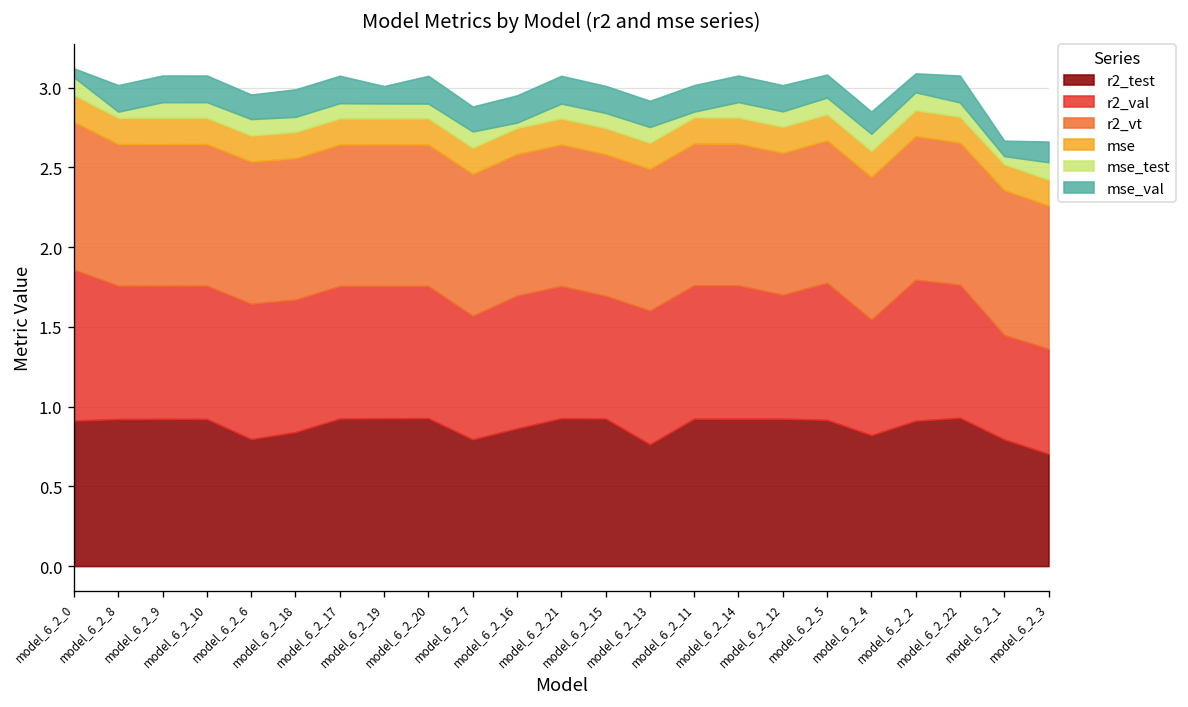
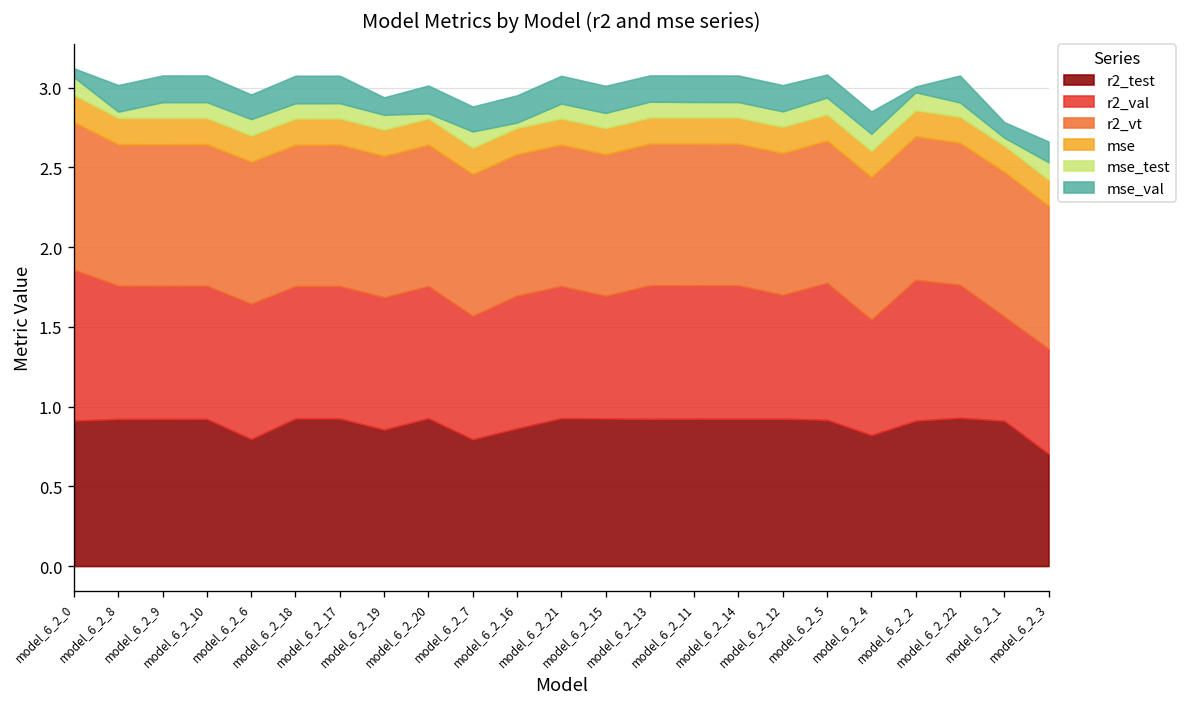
  {
    "r2_test": {
      "model_6_2_0": 0.91,
      "model_6_2_8": 0.92,
      "model_6_2_9": 0.92,
      "model_6_2_10": 0.92,
      "model_6_2_6": 0.80,
-     "model_6_2_18": 0.84,
+     "model_6_2_18": 0.93,
      "model_6_2_17": 0.93,
-     "model_6_2_19": 0.93,
+     "model_6_2_19": 0.86,
      "model_6_2_20": 0.93,
      "model_6_2_7": 0.79,
      "model_6_2_16": 0.86,
      "model_6_2_21": 0.93,
      "model_6_2_15": 0.93,
-     "model_6_2_13": 0.76,
+     "model_6_2_13": 0.92,
      "model_6_2_11": 0.92,
      "model_6_2_14": 0.92,
      "model_6_2_12": 0.92,
      "model_6_2_5": 0.92,
      "model_6_2_4": 0.82,
      "model_6_2_2": 0.91,
      "model_6_2_22": 0.93,
-     "model_6_2_1": 0.79,
+     "model_6_2_1": 0.91,
      "model_6_2_3": 0.70
    },
    "r2_val": {
      "model_6_2_0": 0.95,
      "model_6_2_8": 0.84,
      "model_6_2_9": 0.84,
      "model_6_2_10": 0.84,
      "model_6_2_6": 0.85,
      "model_6_2_18": 0.83,
      "model_6_2_17": 0.83,
      "model_6_2_19": 0.83,
      "model_6_2_20": 0.83,
      "model_6_2_7": 0.77,
      "model_6_2_16": 0.83,
      "model_6_2_21": 0.83,
      "model_6_2_15": 0.77,
      "model_6_2_13": 0.84,
      "model_6_2_11": 0.84,
      "model_6_2_14": 0.84,
      "model_6_2_12": 0.78,
      "model_6_2_5": 0.86,
      "model_6_2_4": 0.72,
      "model_6_2_2": 0.88,
      "model_6_2_22": 0.83,
      "model_6_2_1": 0.65,
      "model_6_2_3": 0.66
    },
    "mse_test": {
      "model_6_2_0": 0.11,
      "model_6_2_8": 0.04,
      "model_6_2_9": 0.10,
      "model_6_2_10": 0.10,
      "model_6_2_6": 0.10,
      "model_6_2_18": 0.09,
      "model_6_2_17": 0.09,
      "model_6_2_19": 0.09,
-     "model_6_2_20": 0.09,
+     "model_6_2_20": 0.03,
      "model_6_2_7": 0.10,
      "model_6_2_16": 0.03,
      "model_6_2_21": 0.09,
      "model_6_2_15": 0.09,
      "model_6_2_13": 0.10,
-     "model_6_2_11": 0.04,
+     "model_6_2_11": 0.10,
      "model_6_2_14": 0.10,
      "model_6_2_12": 0.10,
      "model_6_2_5": 0.10,
      "model_6_2_4": 0.11,
      "model_6_2_2": 0.11,
      "model_6_2_22": 0.09,
      "model_6_2_1": 0.05,
      "model_6_2_3": 0.11
    },
    "mse_val": {
      "model_6_2_0": 0.06,
      "model_6_2_8": 0.17,
      "model_6_2_9": 0.17,
      "model_6_2_10": 0.17,
      "model_6_2_6": 0.15,
      "model_6_2_18": 0.17,
      "model_6_2_17": 0.17,
      "model_6_2_19": 0.11,
      "model_6_2_20": 0.17,
      "model_6_2_7": 0.16,
      "model_6_2_16": 0.17,
      "model_6_2_21": 0.17,
      "model_6_2_15": 0.17,
      "model_6_2_13": 0.16,
      "model_6_2_11": 0.17,
      "model_6_2_14": 0.17,
      "model_6_2_12": 0.16,
      "model_6_2_5": 0.14,
      "model_6_2_4": 0.14,
-     "model_6_2_2": 0.12,
+     "model_6_2_2": 0.04,
      "model_6_2_22": 0.17,
      "model_6_2_1": 0.10,
      "model_6_2_3": 0.13
    }
  }
